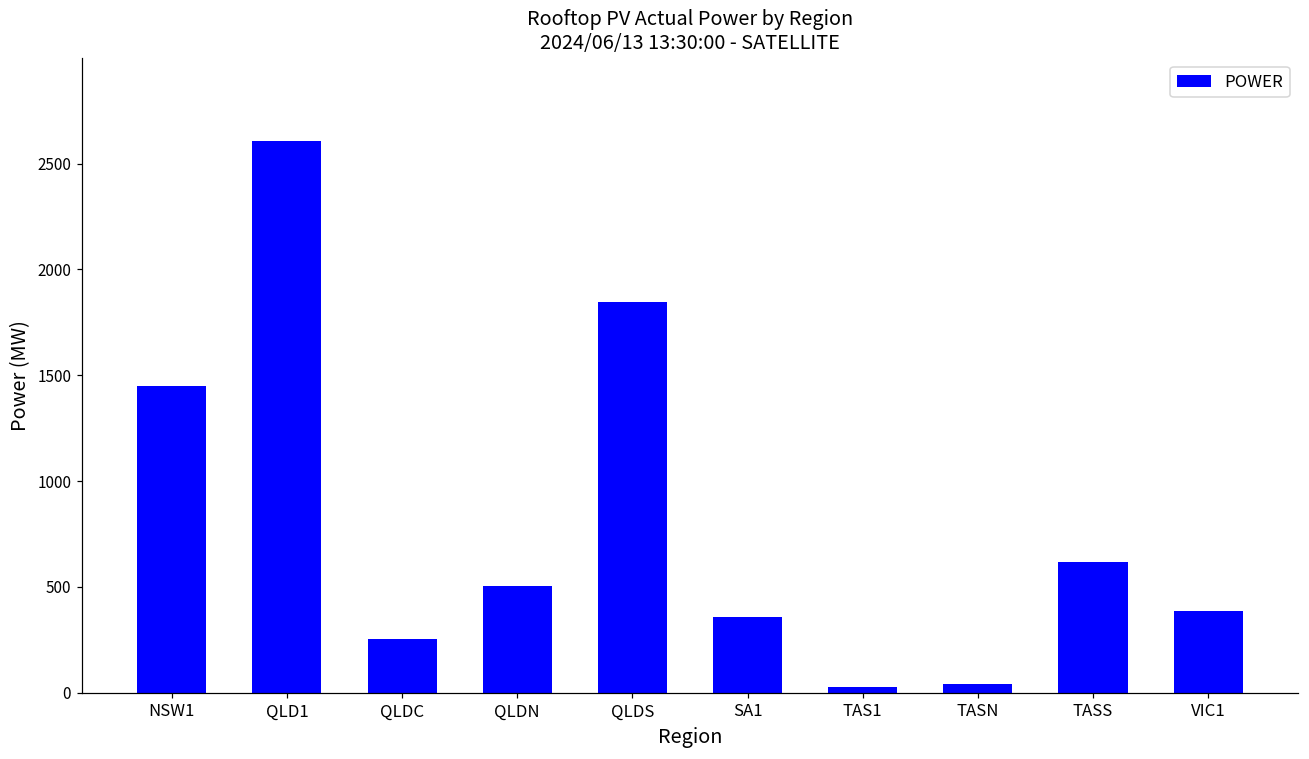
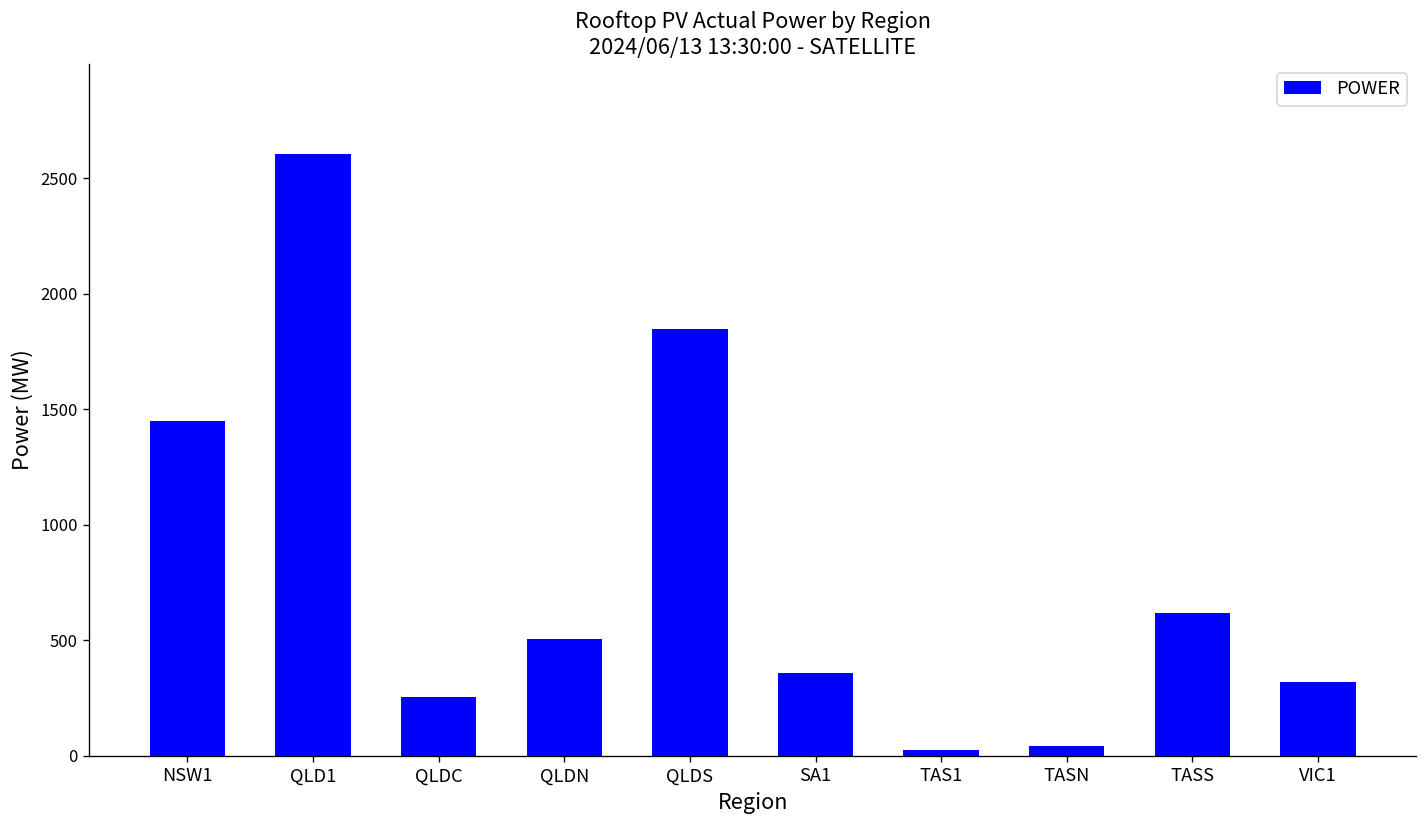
  {
    "NSW1": 1450,
    "QLD1": 2610,
    "QLDC": 250,
    "QLDN": 510,
    "QLDS": 1850,
    "SA1": 360,
    "TAS1": 20,
    "TASN": 40,
    "TASS": 620,
-   "VIC1": 390
+   "VIC1": 320
  }
